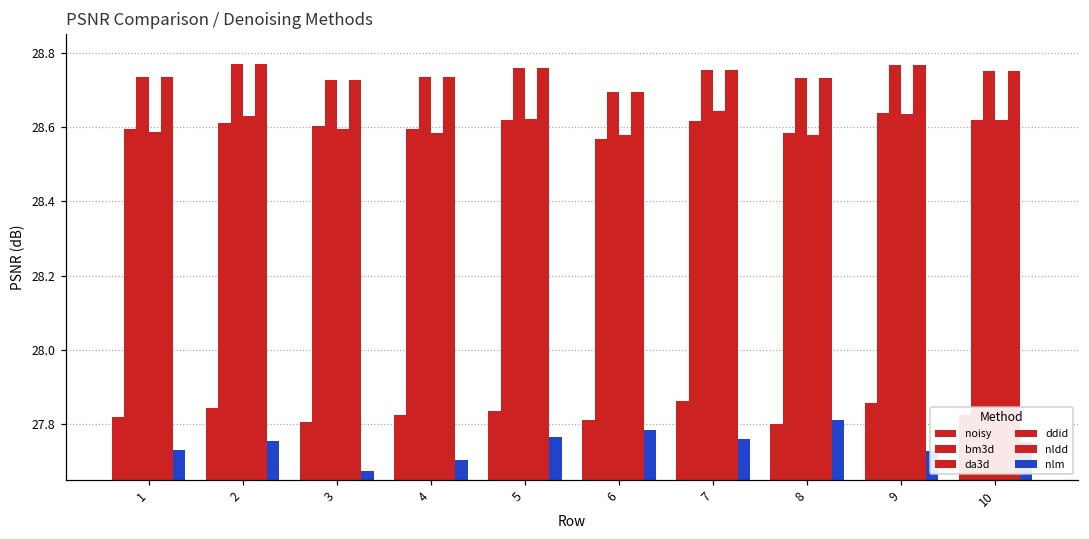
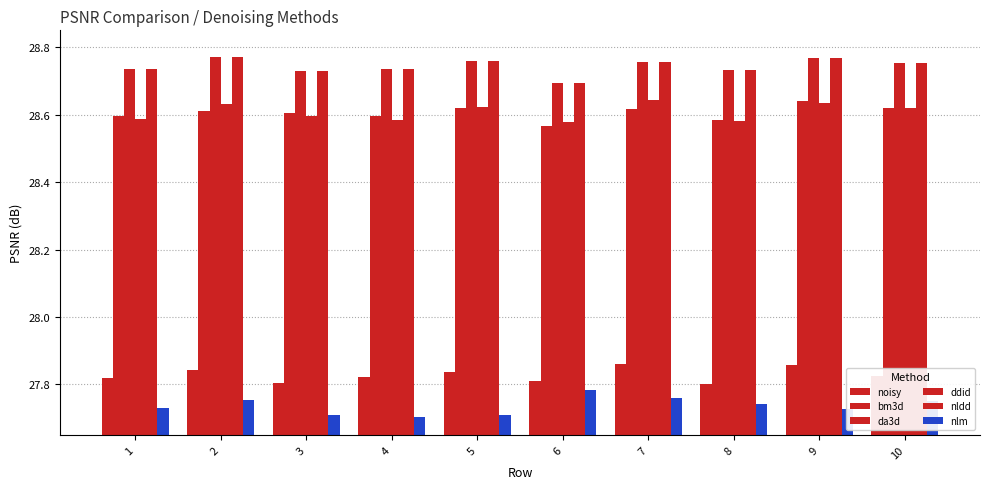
  {
    "nlm": {
      "1": 27.73,
      "2": 27.75,
-     "3": 27.67,
+     "3": 27.71,
      "4": 27.70,
-     "5": 27.76,
+     "5": 27.71,
      "6": 27.78,
      "7": 27.76,
-     "8": 27.81
+     "8": 27.74
    }
  }
